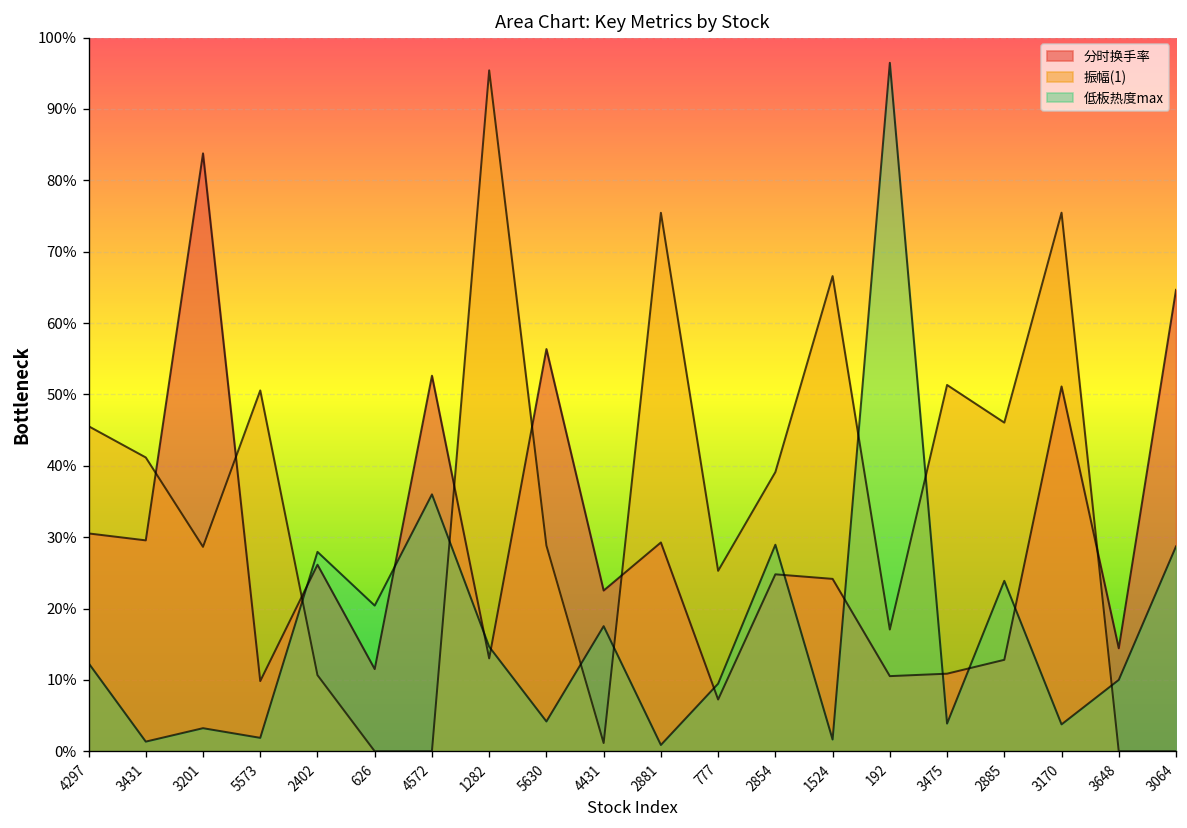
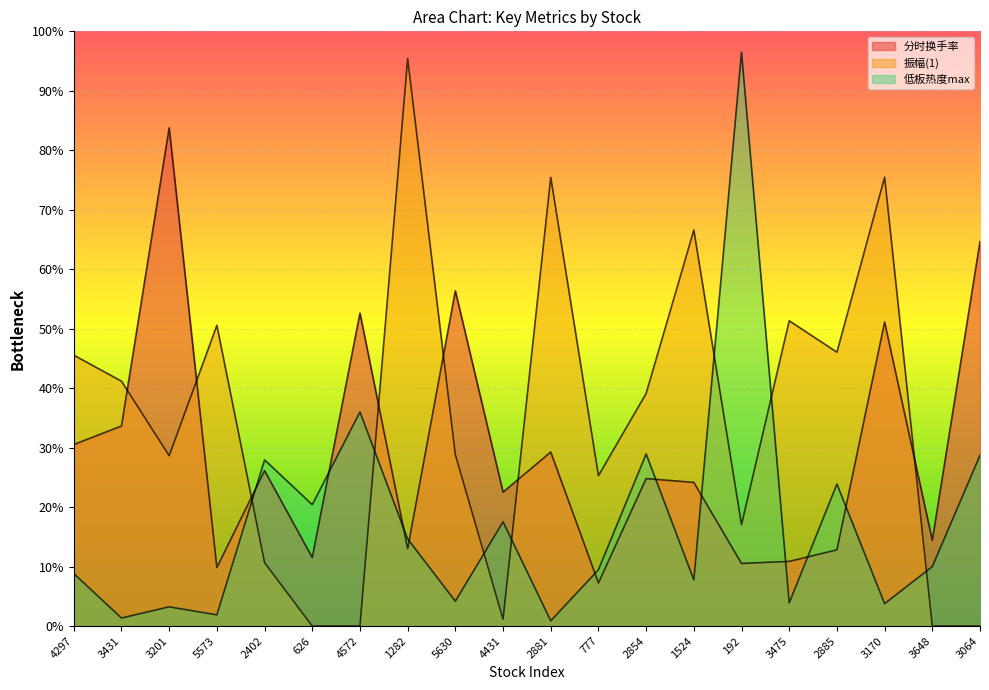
  {
    "分时换手率": {
      "4297": "31%",
-     "3431": "30%",
+     "3431": "34%",
      "3201": "84%",
      "5573": "10%",
      "2402": "26%",
      "626": "12%",
      "4572": "53%",
      "1282": "13%",
      "5630": "56%",
      "4431": "23%",
      "2881": "29%",
      "777": "7%",
      "2854": "25%",
      "1524": "24%",
      "192": "11%",
      "3475": "11%",
      "2885": "13%",
      "3170": "51%",
      "3648": "14%",
      "3064": "65%"
    },
    "振幅(1)": {
      "4297": "46%",
      "3431": "41%",
      "3201": "29%",
      "5573": "51%",
      "2402": "11%",
      "626": "0%",
      "4572": "0%",
      "1282": "95%",
      "5630": "29%",
      "4431": "1%",
      "2881": "75%",
      "777": "25%",
      "2854": "39%",
      "1524": "67%",
      "192": "17%",
      "3475": "51%",
      "2885": "46%",
      "3170": "75%",
      "3648": "0%",
      "3064": "0%"
    },
    "低板热度max": {
-     "4297": "12%",
+     "4297": "9%",
      "3431": "1%",
      "3201": "3%",
      "5573": "2%",
      "2402": "28%",
      "626": "20%",
      "4572": "36%",
      "1282": "15%",
      "5630": "4%",
      "4431": "18%",
      "2881": "1%",
      "777": "9%",
      "2854": "29%",
-     "1524": "2%",
+     "1524": "8%",
      "192": "96%",
      "3475": "4%",
      "2885": "24%",
      "3170": "4%",
      "3648": "10%",
      "3064": "29%"
    }
  }
